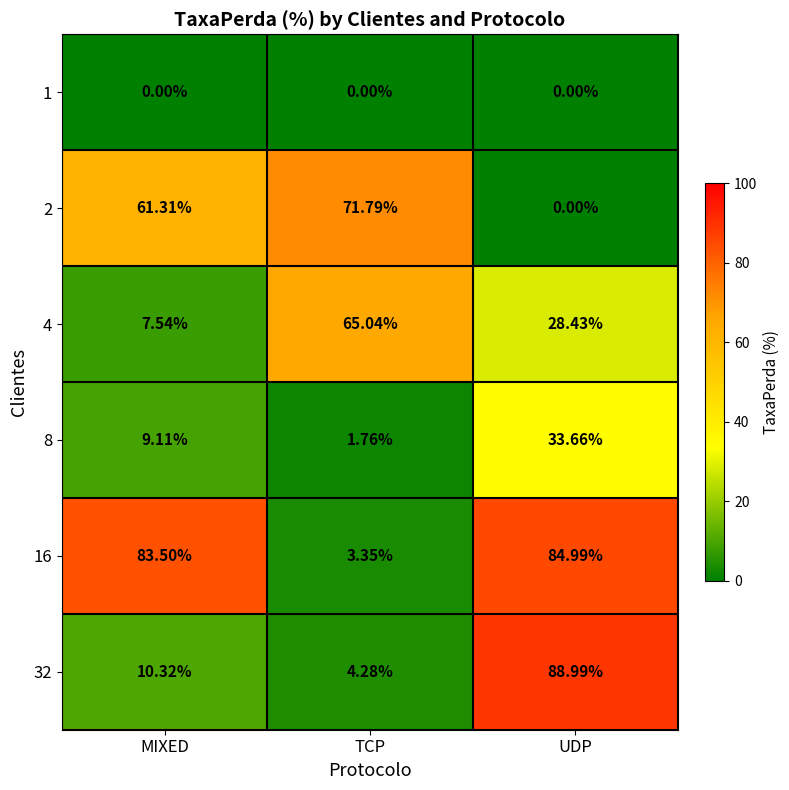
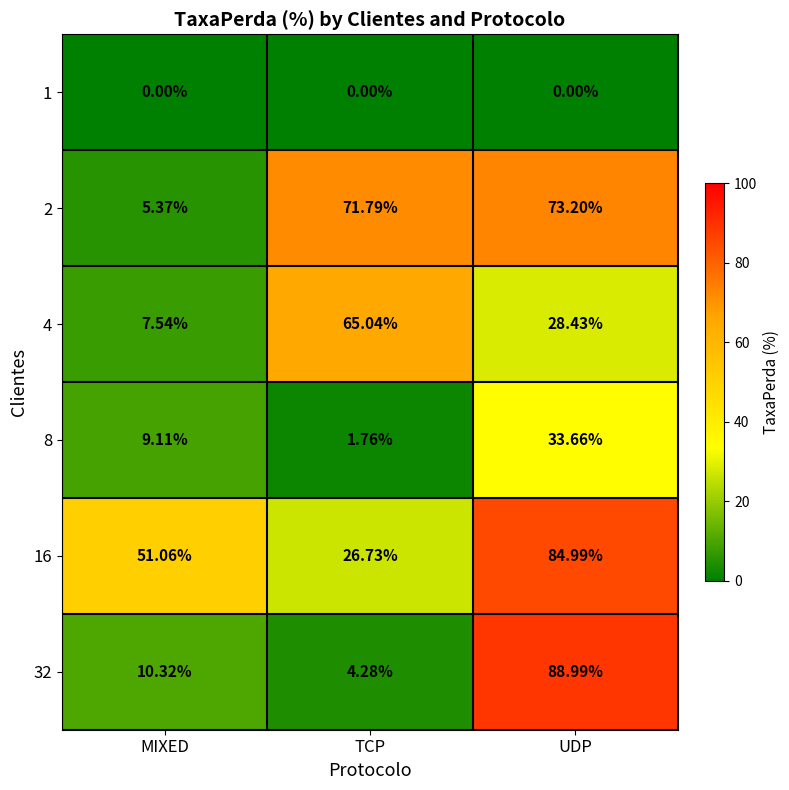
  {
    "1": {
      "MIXED": "0.00%",
      "TCP": "0.00%",
      "UDP": "0.00%"
    },
    "2": {
-     "MIXED": "61.31%",
+     "MIXED": "5.37%",
      "TCP": "71.79%",
-     "UDP": "0.00%"
+     "UDP": "73.20%"
    },
    "4": {
      "MIXED": "7.54%",
      "TCP": "65.04%",
      "UDP": "28.43%"
    },
    "8": {
      "MIXED": "9.11%",
      "TCP": "1.76%",
      "UDP": "33.66%"
    },
    "16": {
-     "MIXED": "83.50%",
-     "TCP": "3.35%",
+     "MIXED": "51.06%",
+     "TCP": "26.73%",
      "UDP": "84.99%"
    },
    "32": {
      "MIXED": "10.32%",
      "TCP": "4.28%",
      "UDP": "88.99%"
    }
  }
